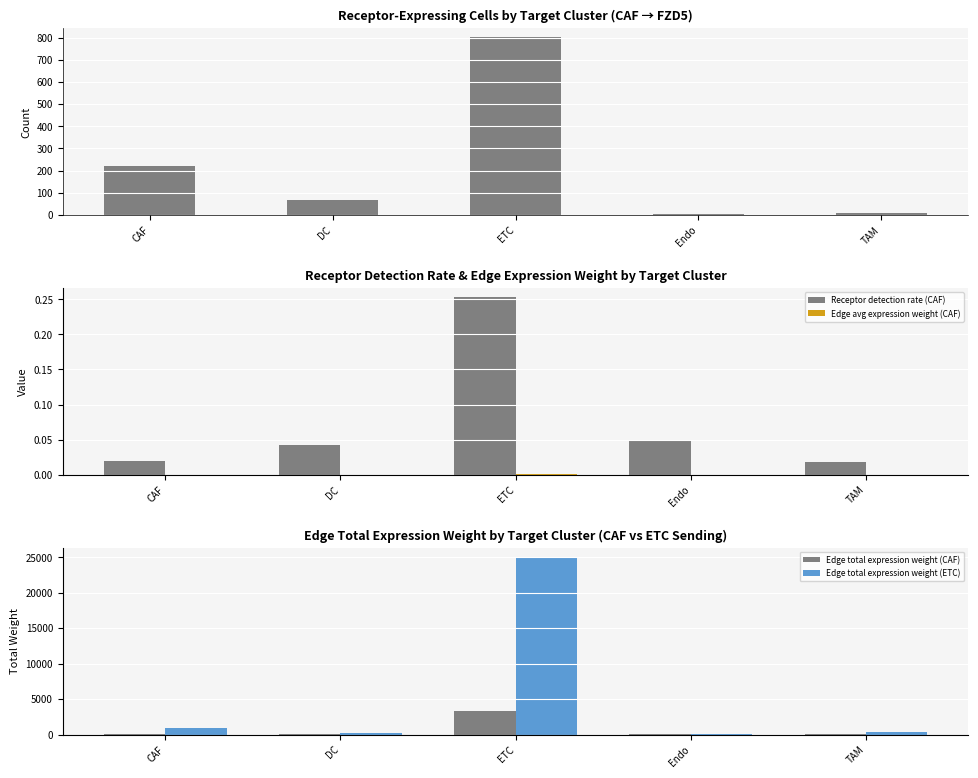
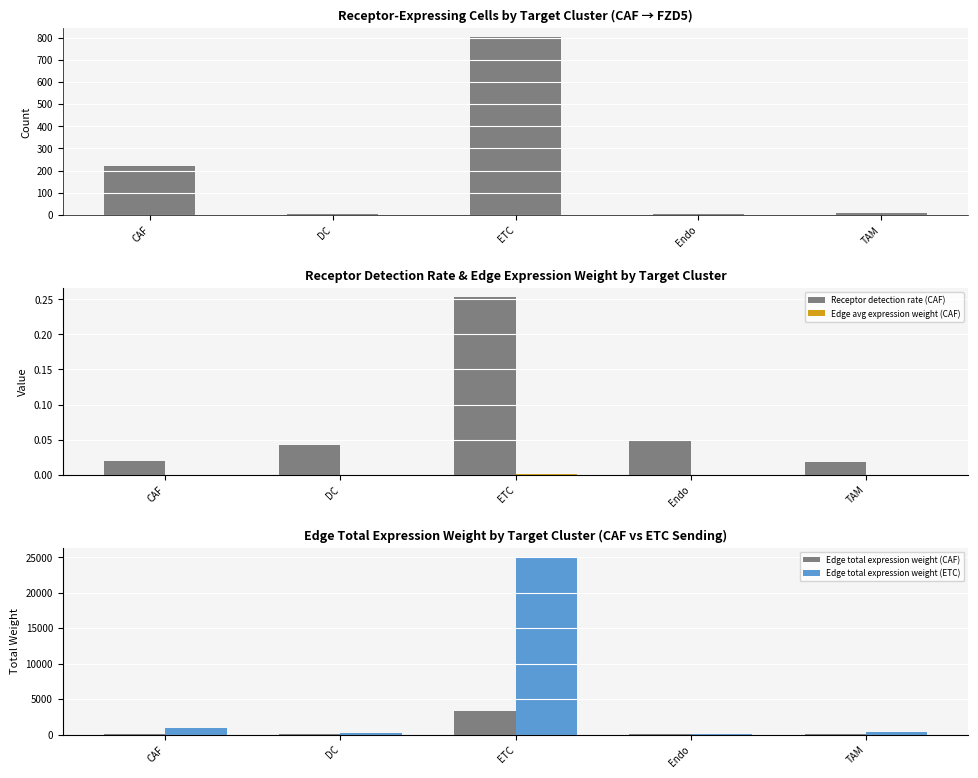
  {
    "Receptor-Expressing Cells by Target Cluster (CAF → FZD5)": {
      "CAF": 220,
-     "DC": 70,
+     "DC": 10,
      "ETC": 800
    },
    "Receptor Detection Rate & Edge Expression Weight by Target Cluster": {
      "Receptor detection rate (CAF)": {
        "CAF": 0.02,
        "DC": 0.04,
        "ETC": 0.25,
        "Endo": 0.05,
        "TAM": 0.02
      }
    },
    "Edge Total Expression Weight by Target Cluster (CAF vs ETC Sending)": {
      "Edge total expression weight (CAF)": {
        "ETC": 3000
      },
      "Edge total expression weight (ETC)": {
        "CAF": 1000,
        "ETC": 25000,
        "TAM": 0
      }
    }
  }
